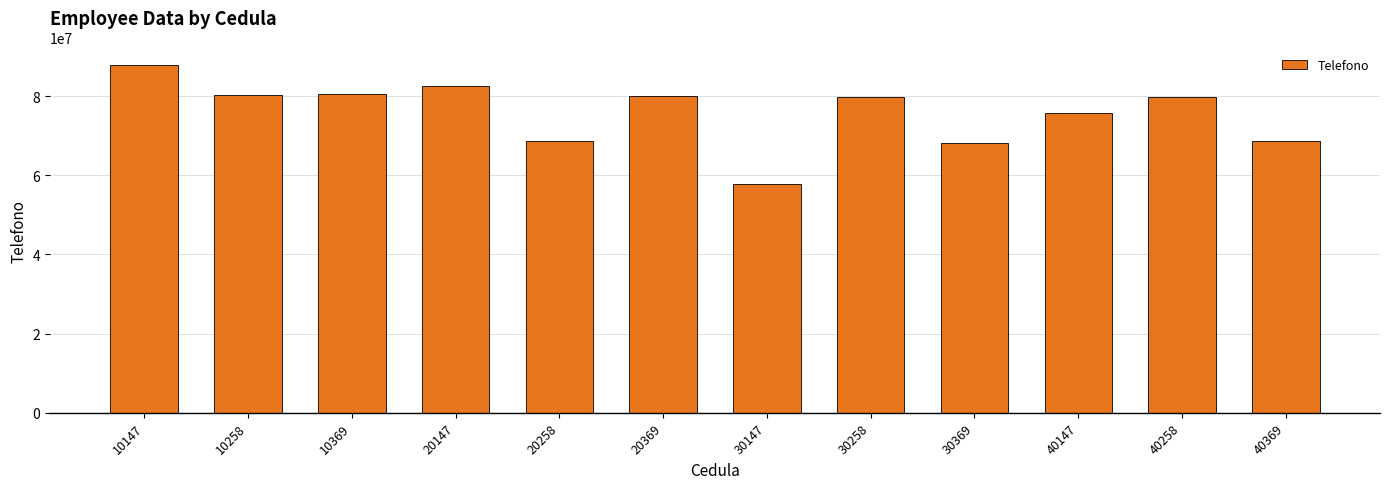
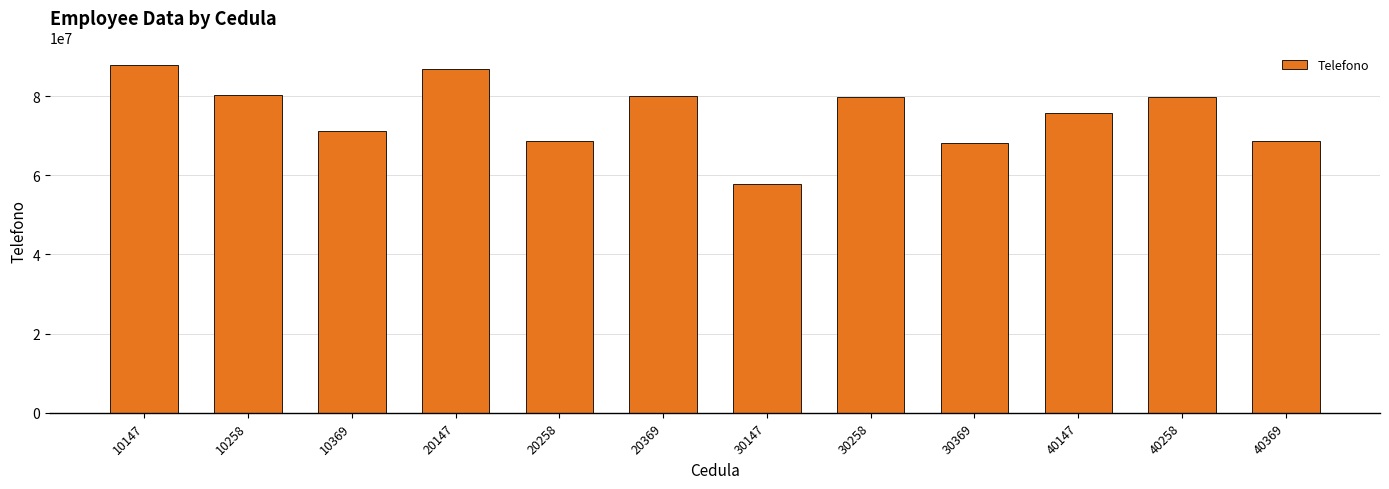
  {
    "10147": 88000000,
    "10258": 80000000,
-   "10369": 81000000,
-   "20147": 83000000,
+   "10369": 71000000,
+   "20147": 87000000,
    "20258": 69000000,
    "20369": 80000000,
    "30147": 58000000,
    "30258": 80000000,
    "30369": 68000000,
    "40147": 76000000,
    "40258": 80000000,
    "40369": 69000000
  }
